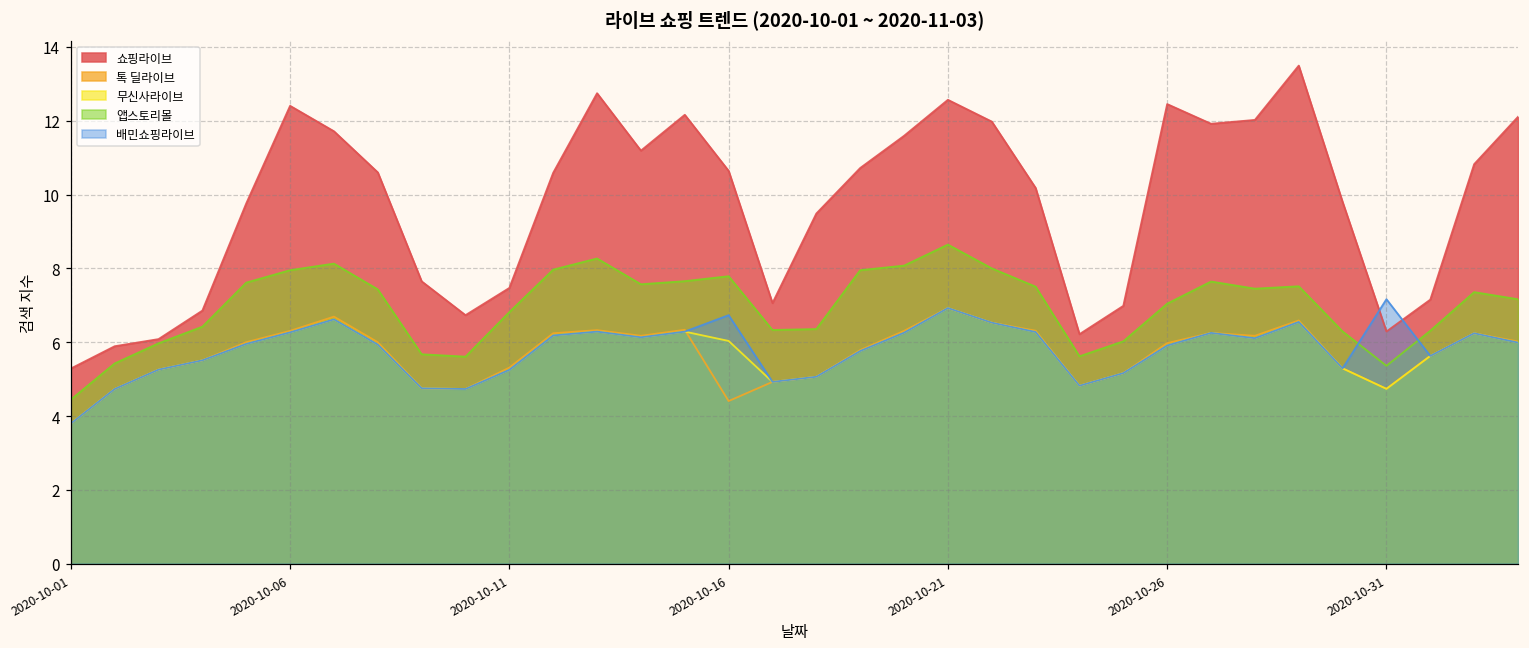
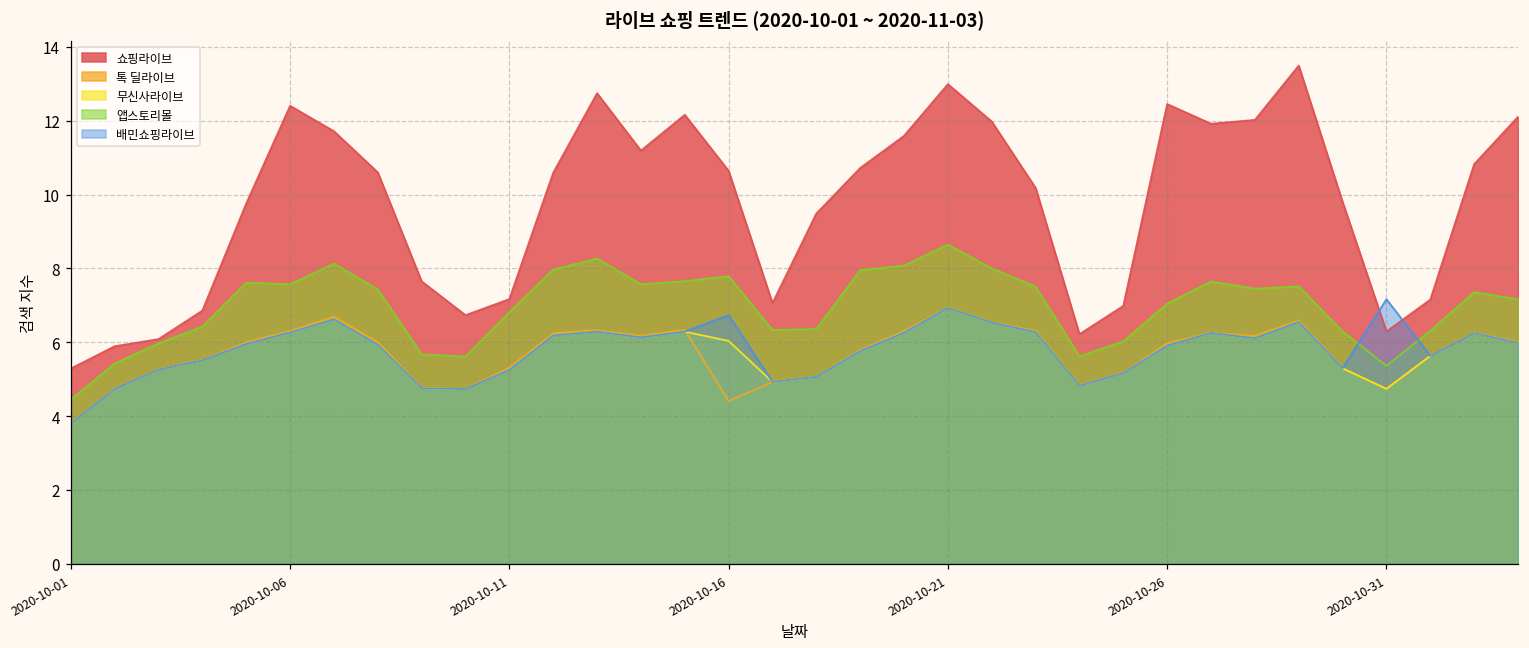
  {
    "쇼핑라이브": {
      "2020-10-01": 5.3,
      "2020-10-06": 12.4,
-     "2020-10-11": 7.5,
+     "2020-10-11": 7.2,
      "2020-10-16": 10.6,
-     "2020-10-21": 12.6,
+     "2020-10-21": 13.0,
      "2020-10-26": 12.5,
      "2020-10-31": 6.3
    },
    "톡 딜라이브": {
      "2020-10-16": 4.4
    },
    "무신사라이브": {
      "2020-10-16": 6.0
    },
    "앱스토리몰": {
      "2020-10-01": 4.4,
-     "2020-10-06": 8.0,
+     "2020-10-06": 7.6,
      "2020-10-11": 6.8,
      "2020-10-16": 7.8,
      "2020-10-21": 8.6,
      "2020-10-26": 7.0,
      "2020-10-31": 5.4
    },
    "배민쇼핑라이브": {
      "2020-10-16": 6.7,
      "2020-10-31": 7.2
    }
  }
